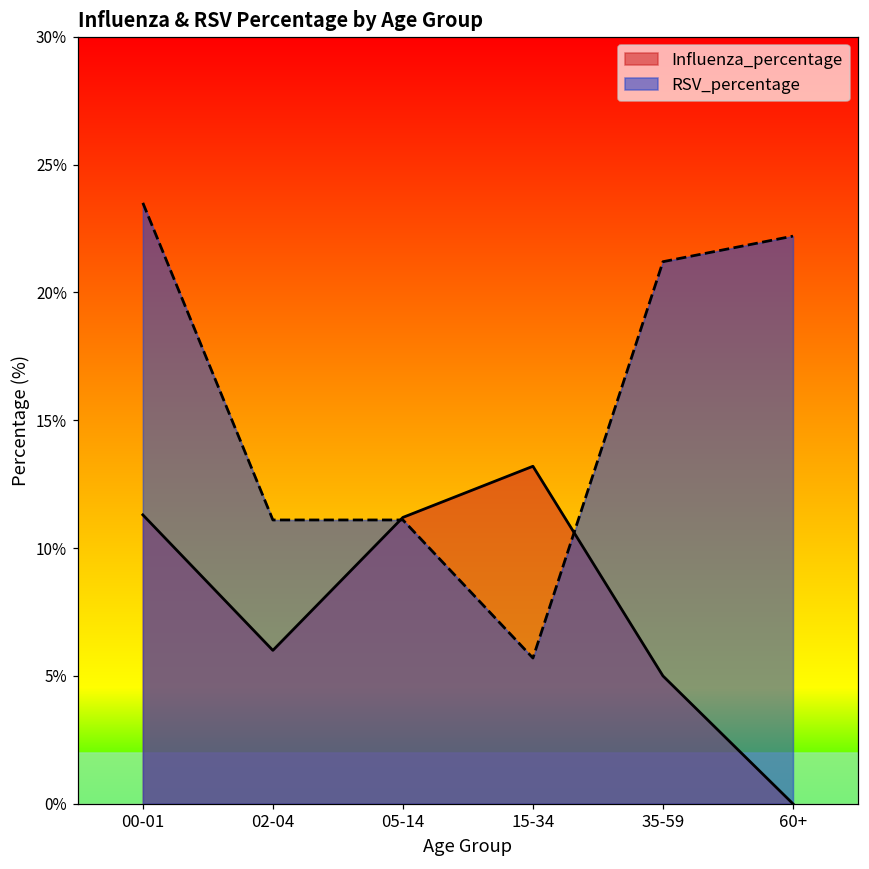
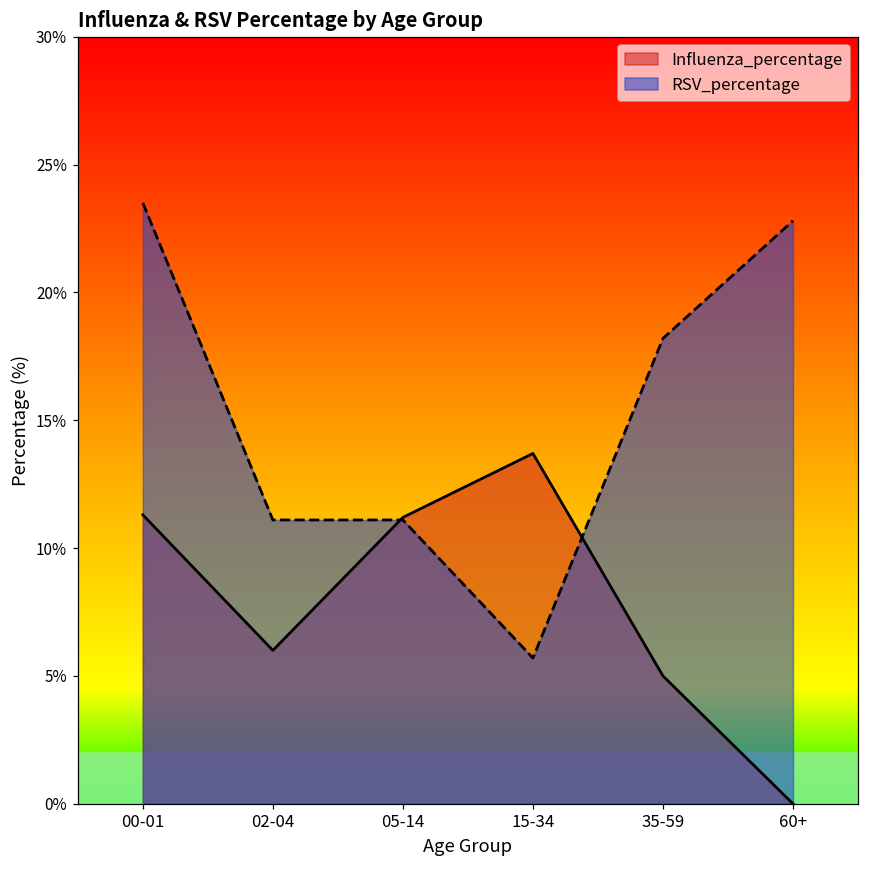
  {
    "Influenza_percentage": {
      "00-01": "11.3%",
      "02-04": "6.0%",
-     "15-34": "13.2%",
+     "15-34": "13.7%",
      "35-59": "5.0%"
    },
    "RSV_percentage": {
      "00-01": "23.5%",
      "02-04": "11.1%",
      "15-34": "5.7%",
-     "35-59": "21.2%",
-     "60+": "22.2%"
+     "35-59": "18.2%",
+     "60+": "22.8%"
    }
  }
